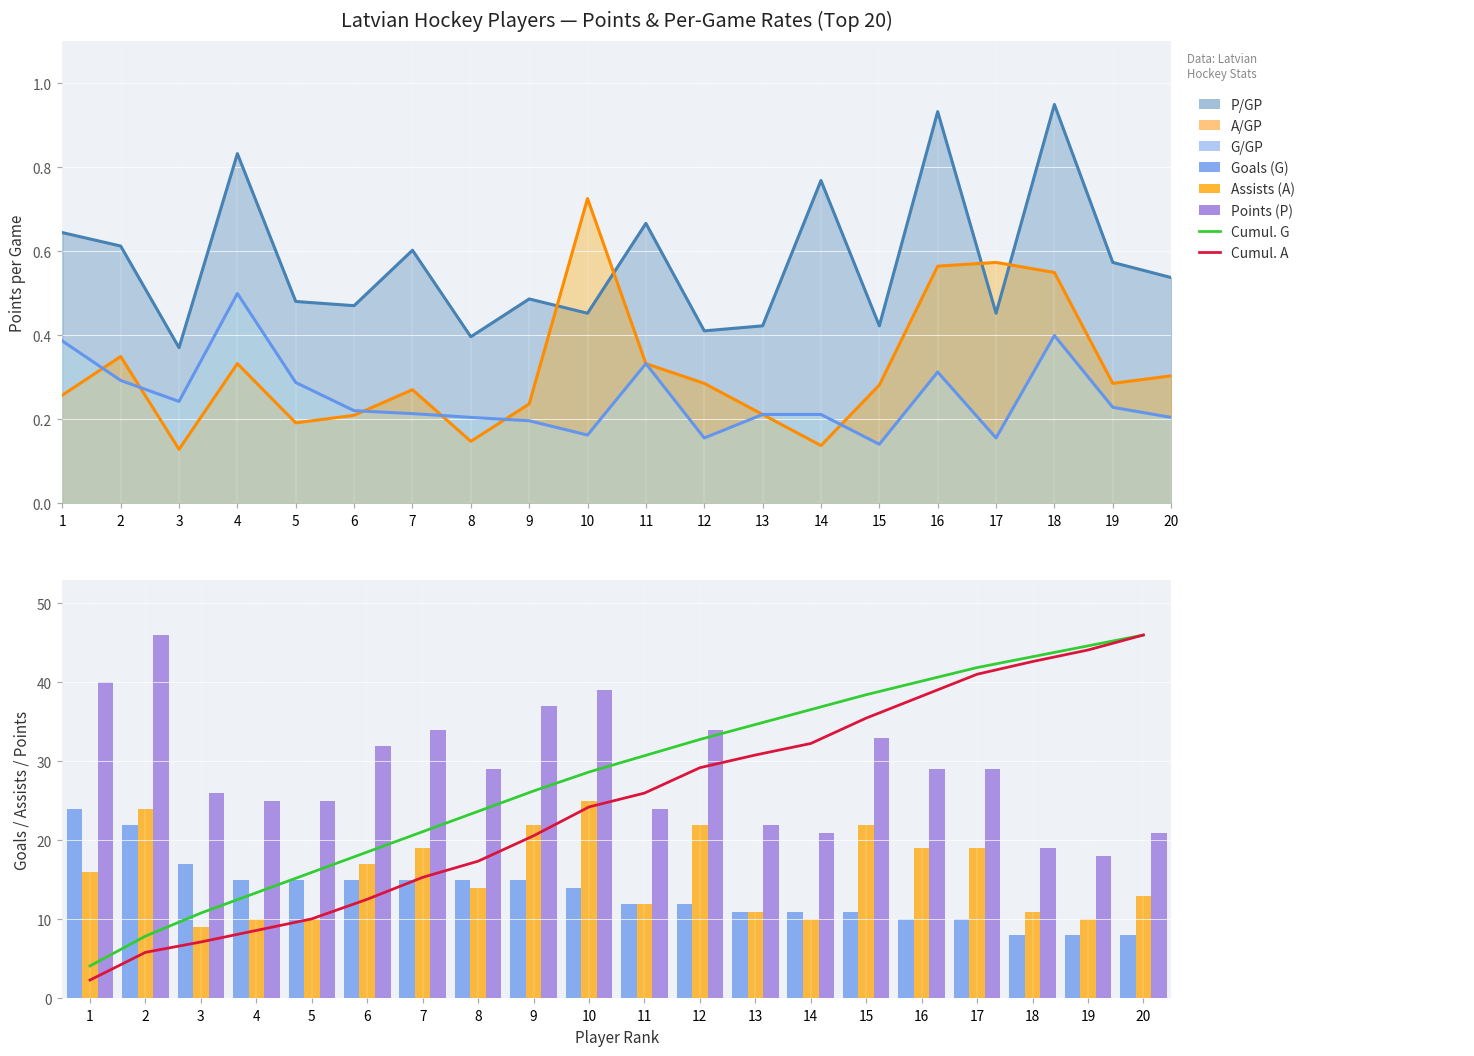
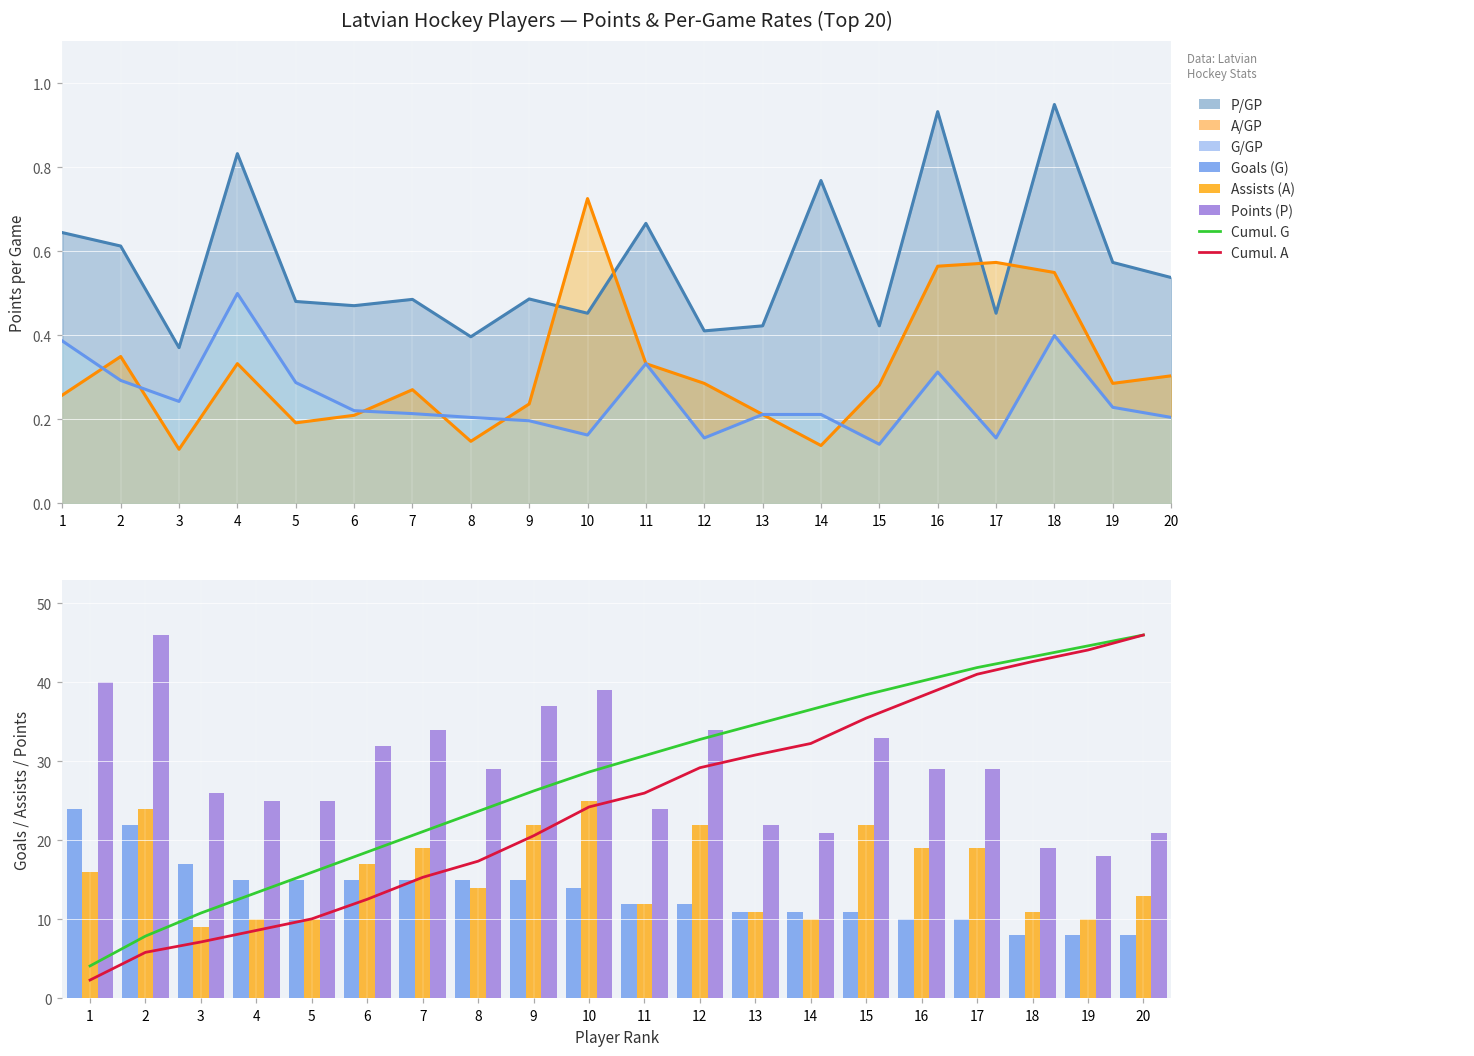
  {
    "Latvian Hockey Players — Points & Per-Game Rates (Top 20)": {
      "P/GP": {
        "1": 0.65,
        "2": 0.61,
        "3": 0.37,
        "4": 0.83,
        "5": 0.48,
        "6": 0.47,
-       "7": 0.60,
+       "7": 0.49,
        "8": 0.40,
        "9": 0.49,
        "10": 0.45,
        "11": 0.67,
        "12": 0.41,
        "13": 0.42,
        "14": 0.77,
        "15": 0.42,
        "16": 0.93,
        "17": 0.45,
        "18": 0.95,
        "19": 0.57,
        "20": 0.54
      },
      "A/GP": {
        "1": 0.26,
        "2": 0.35,
        "3": 0.13,
        "4": 0.33,
        "5": 0.19,
        "6": 0.21,
        "7": 0.27,
        "8": 0.15,
        "9": 0.24,
        "10": 0.73,
        "12": 0.29,
        "14": 0.14,
        "15": 0.28,
        "16": 0.57,
        "17": 0.57,
        "18": 0.55,
        "19": 0.29,
        "20": 0.30
      }
    }
  }
